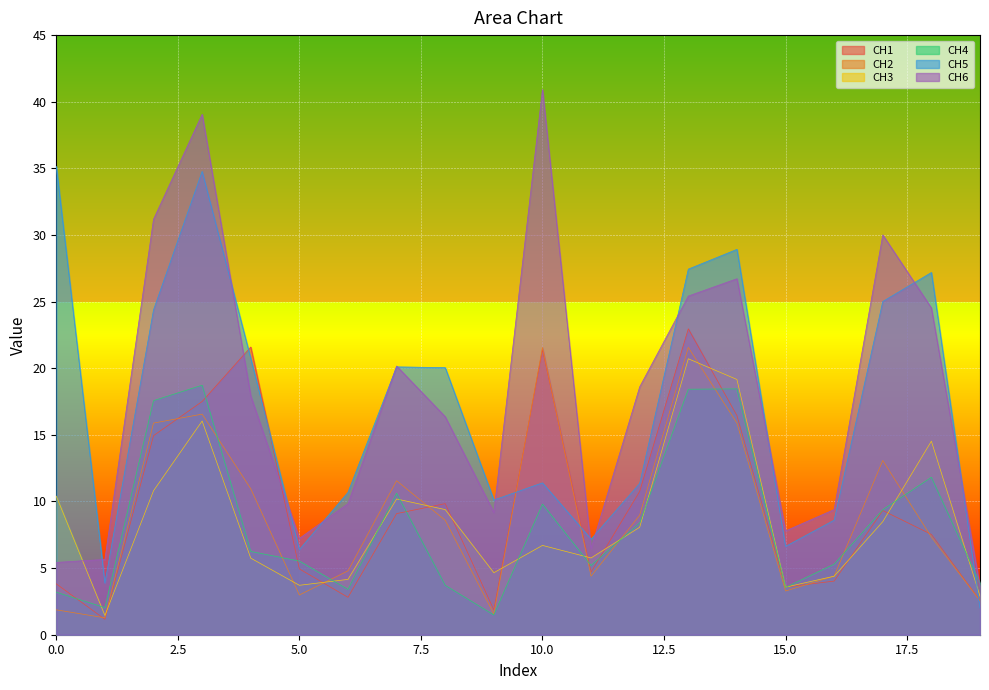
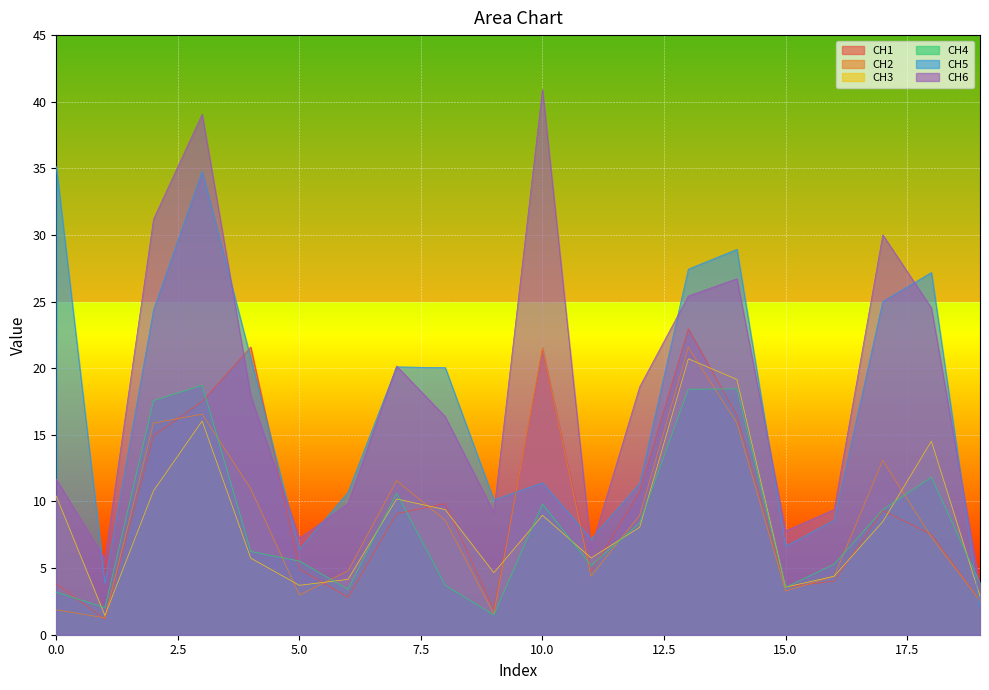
  {
    "CH3": {
      "0.0": 10.4,
      "5.0": 3.7,
-     "10.0": 6.7
+     "10.0": 9.0
    },
    "CH4": {
      "0.0": 3.2,
      "5.0": 5.5,
      "10.0": 9.8
    },
    "CH5": {
      "0.0": 35.1,
      "5.0": 6.4,
      "10.0": 11.4,
      "15.0": 6.6
    },
    "CH6": {
-     "0.0": 5.4,
+     "0.0": 11.7,
      "5.0": 7.2,
      "10.0": 40.9,
      "15.0": 7.8
    }
  }
